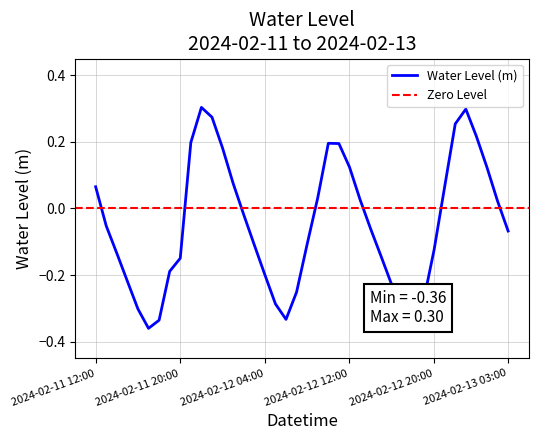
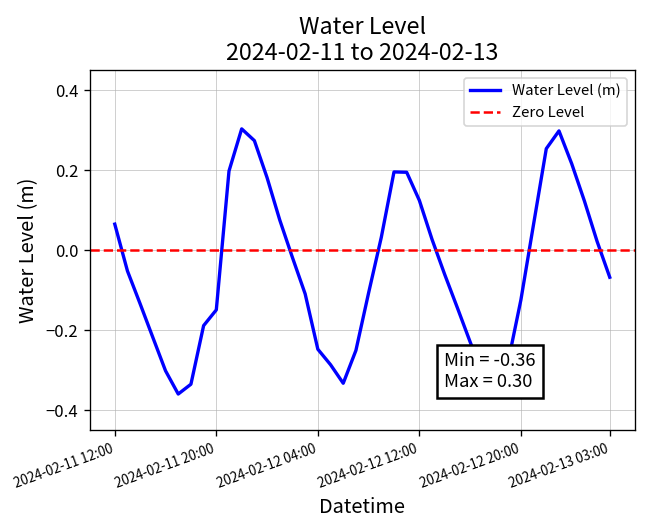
  {
    "2024-02-11 12:00": 0.07,
    "2024-02-11 20:00": -0.15,
-   "2024-02-12 04:00": -0.20,
+   "2024-02-12 04:00": -0.25,
    "2024-02-12 12:00": 0.12,
    "2024-02-12 20:00": -0.12,
    "2024-02-13 03:00": -0.07
  }
